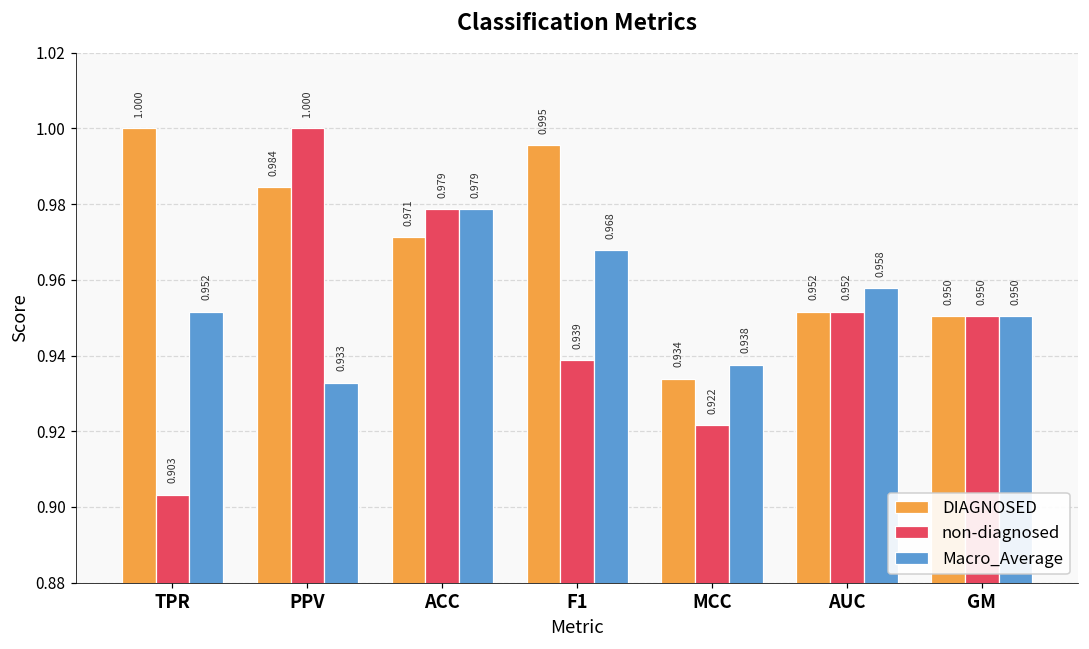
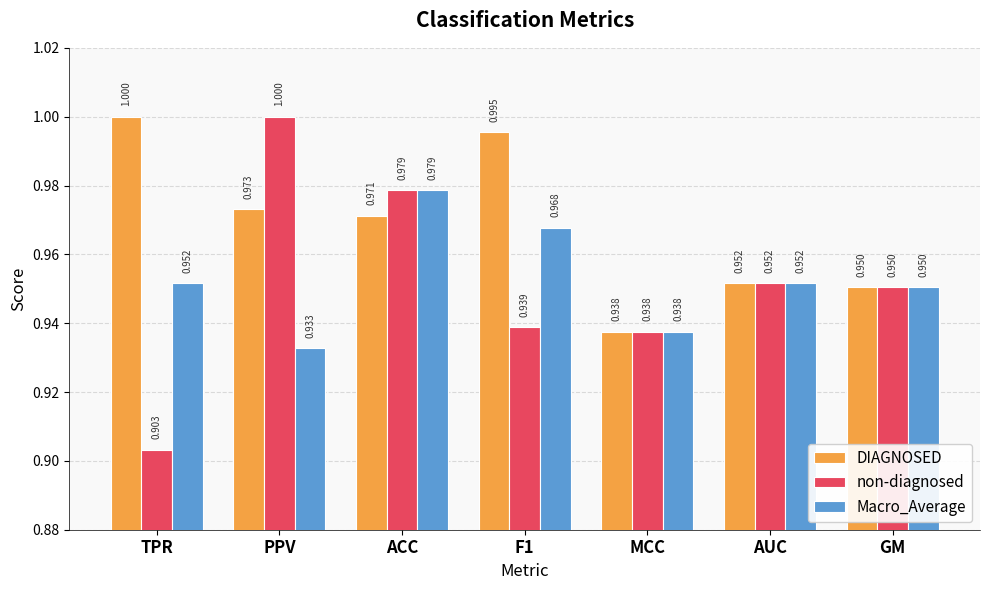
  {
    "DIAGNOSED": {
      "TPR": 1.000,
-     "PPV": 0.984,
+     "PPV": 0.973,
      "ACC": 0.971,
      "F1": 0.995,
-     "MCC": 0.934,
+     "MCC": 0.938,
      "AUC": 0.952,
      "GM": 0.950
    },
    "non-diagnosed": {
      "TPR": 0.903,
      "PPV": 1.000,
      "ACC": 0.979,
      "F1": 0.939,
-     "MCC": 0.922,
+     "MCC": 0.938,
      "AUC": 0.952,
      "GM": 0.950
    },
    "Macro_Average": {
      "TPR": 0.952,
      "PPV": 0.933,
      "ACC": 0.979,
      "F1": 0.968,
      "MCC": 0.938,
-     "AUC": 0.958,
+     "AUC": 0.952,
      "GM": 0.950
    }
  }
